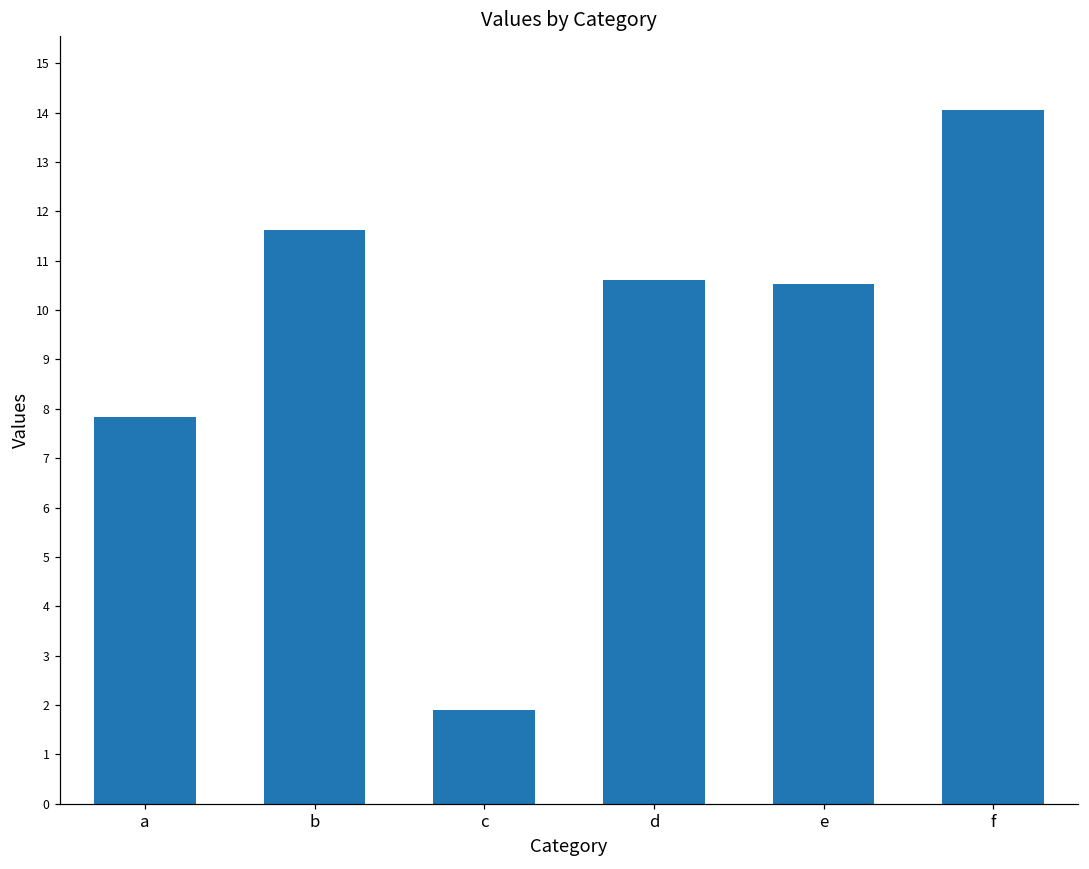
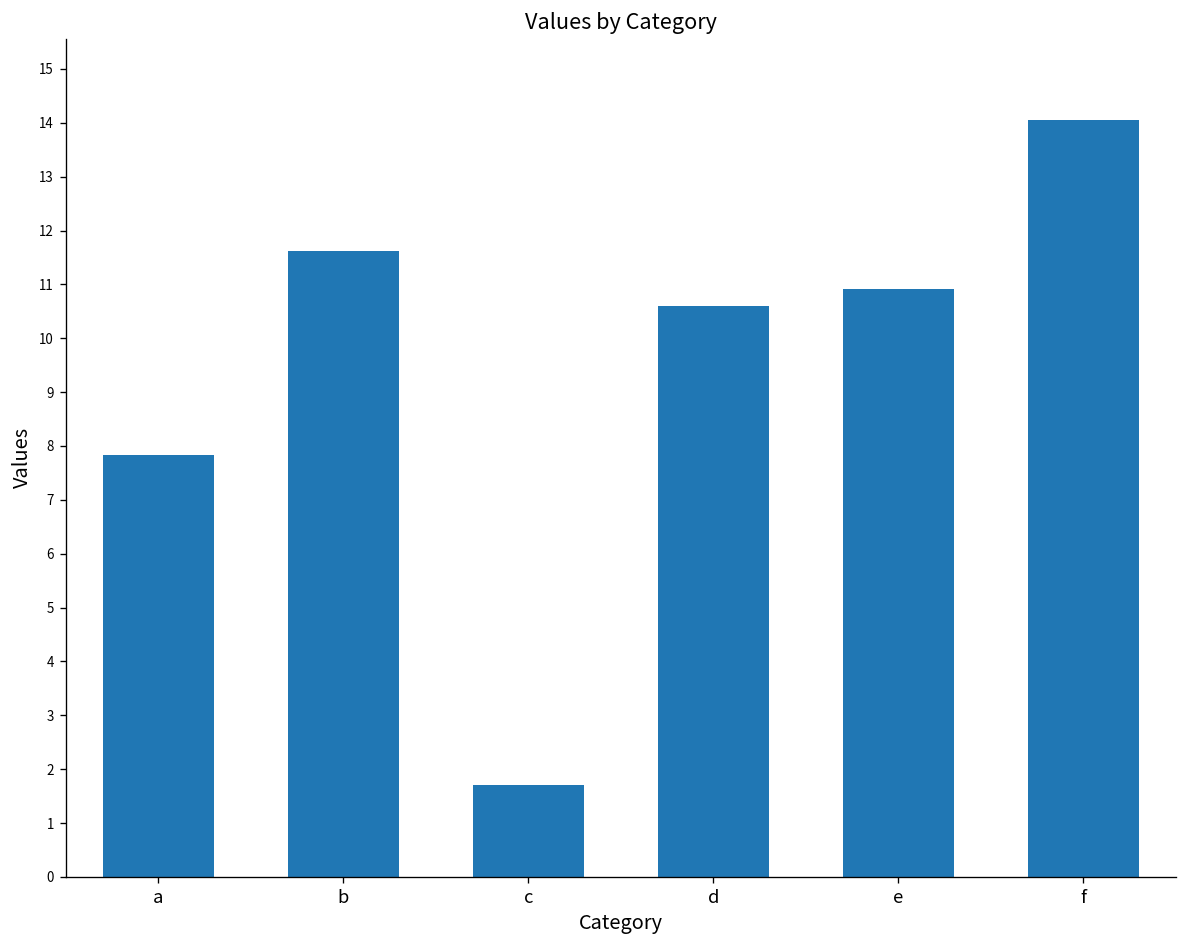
  {
    "a": 7.8,
    "b": 11.6,
-   "c": 1.9,
+   "c": 1.7,
    "d": 10.6,
-   "e": 10.5,
+   "e": 10.9,
    "f": 14.1
  }
